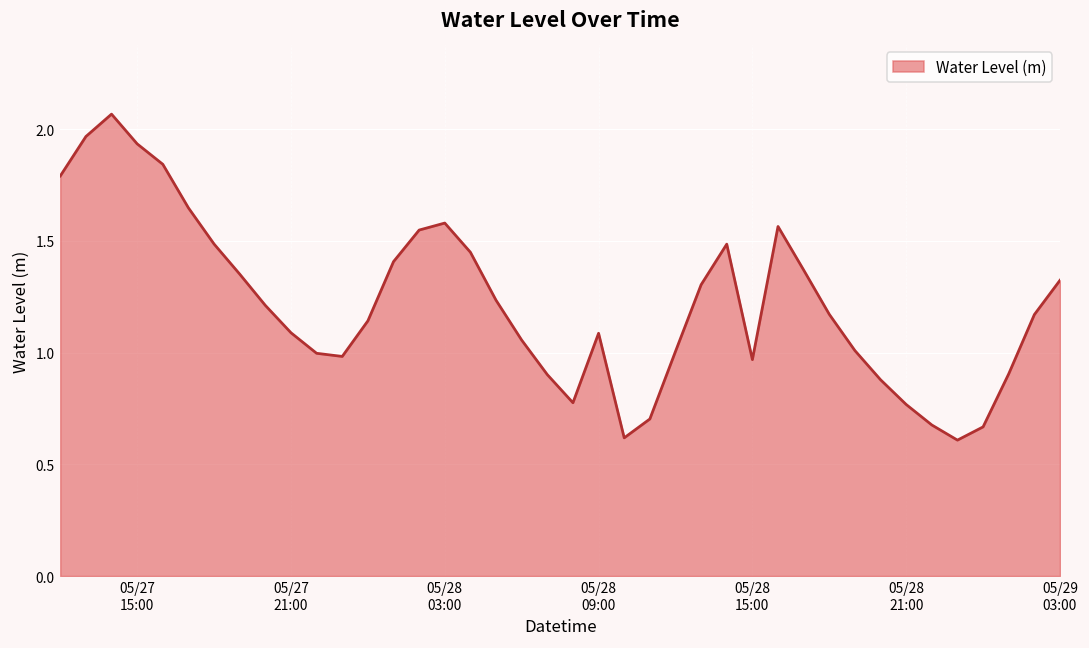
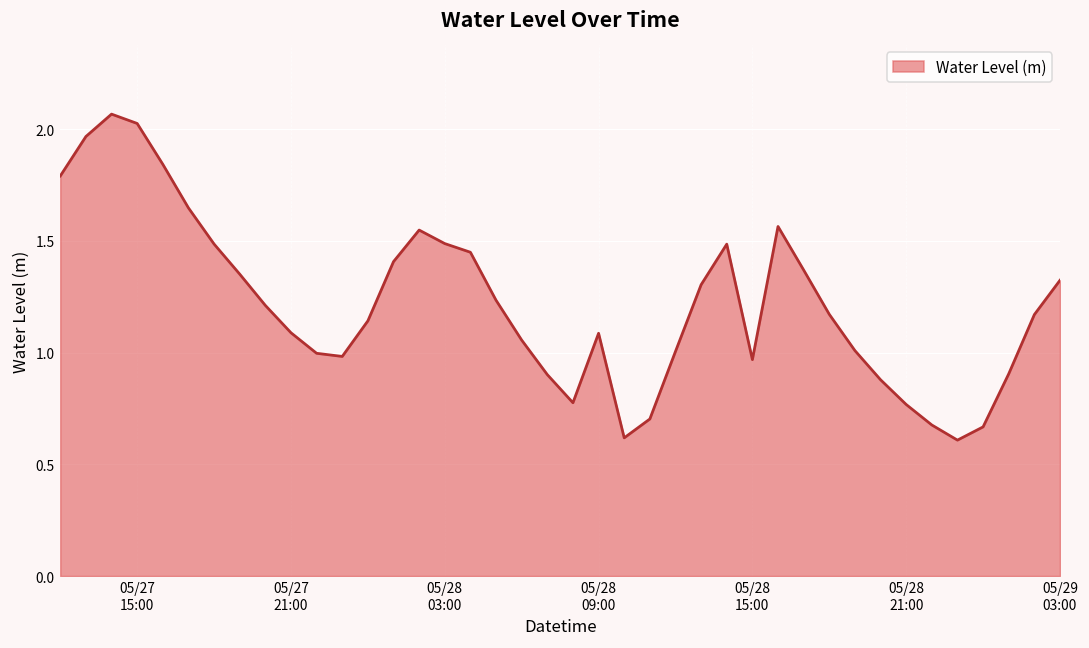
  {
-   "05/27 15:00": 1.93,
+   "05/27 15:00": 2.03,
    "05/27 21:00": 1.09,
-   "05/28 03:00": 1.58,
+   "05/28 03:00": 1.49,
    "05/28 09:00": 1.09,
    "05/28 15:00": 0.97,
    "05/28 21:00": 0.77,
    "05/29 03:00": 1.32
  }
